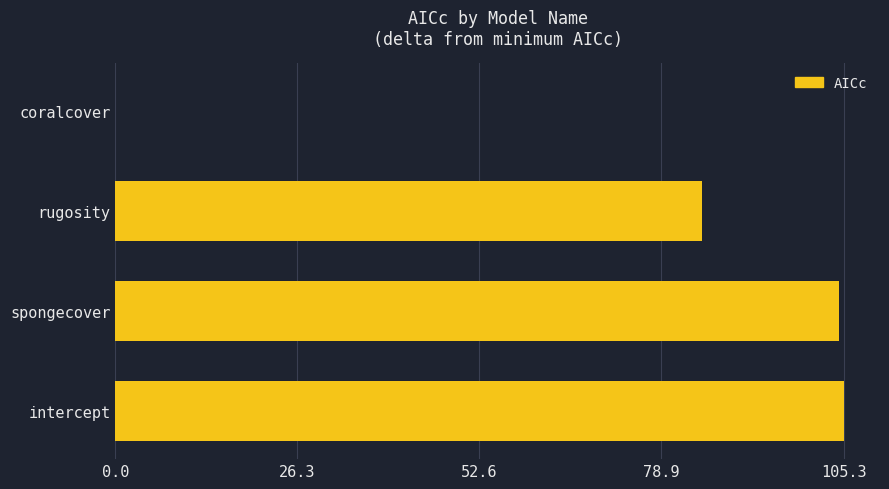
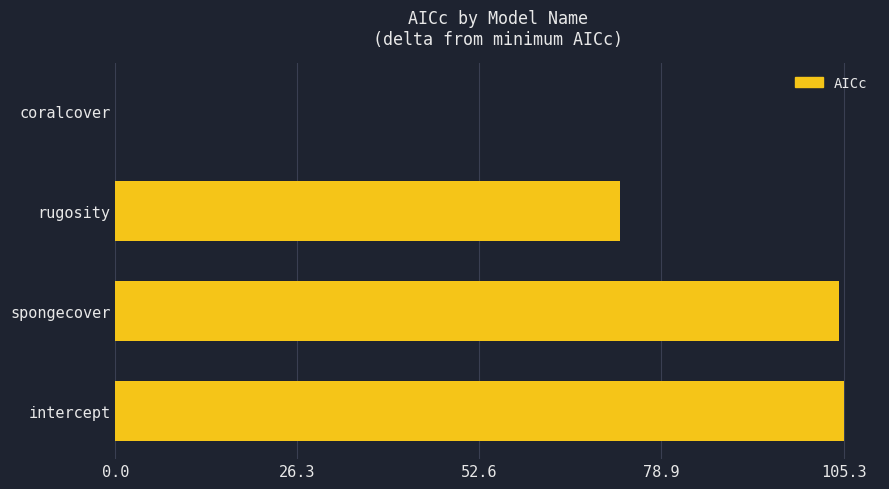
  {
    "coralcover": 0,
-   "rugosity": 85,
+   "rugosity": 73,
    "spongecover": 105,
    "intercept": 105
  }
